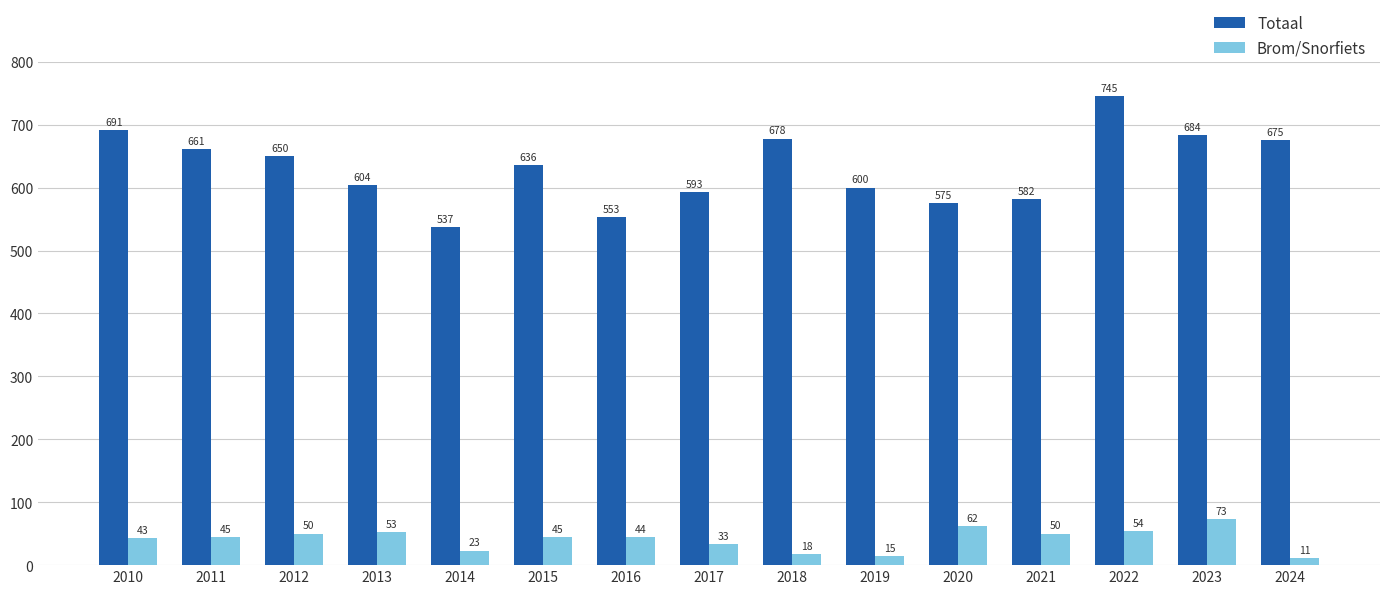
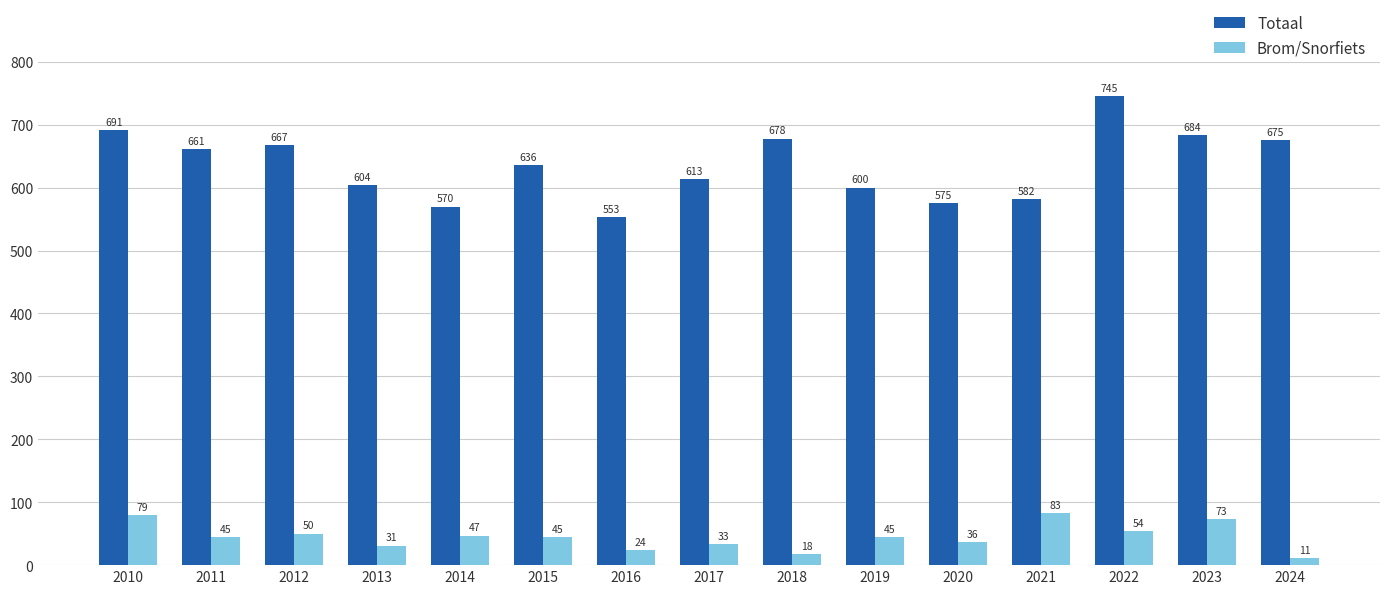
  {
    "Totaal": {
      "2010": 691,
      "2011": 661,
-     "2012": 650,
+     "2012": 667,
      "2013": 604,
-     "2014": 537,
+     "2014": 570,
      "2015": 636,
      "2016": 553,
-     "2017": 593,
+     "2017": 613,
      "2018": 678,
      "2019": 600,
      "2020": 575,
      "2021": 582,
      "2022": 745,
      "2023": 684,
      "2024": 675
    },
    "Brom/Snorfiets": {
-     "2010": 43,
+     "2010": 79,
      "2011": 45,
      "2012": 50,
-     "2013": 53,
-     "2014": 23,
+     "2013": 31,
+     "2014": 47,
      "2015": 45,
-     "2016": 44,
+     "2016": 24,
      "2017": 33,
      "2018": 18,
-     "2019": 15,
-     "2020": 62,
-     "2021": 50,
+     "2019": 45,
+     "2020": 36,
+     "2021": 83,
      "2022": 54,
      "2023": 73,
      "2024": 11
    }
  }
